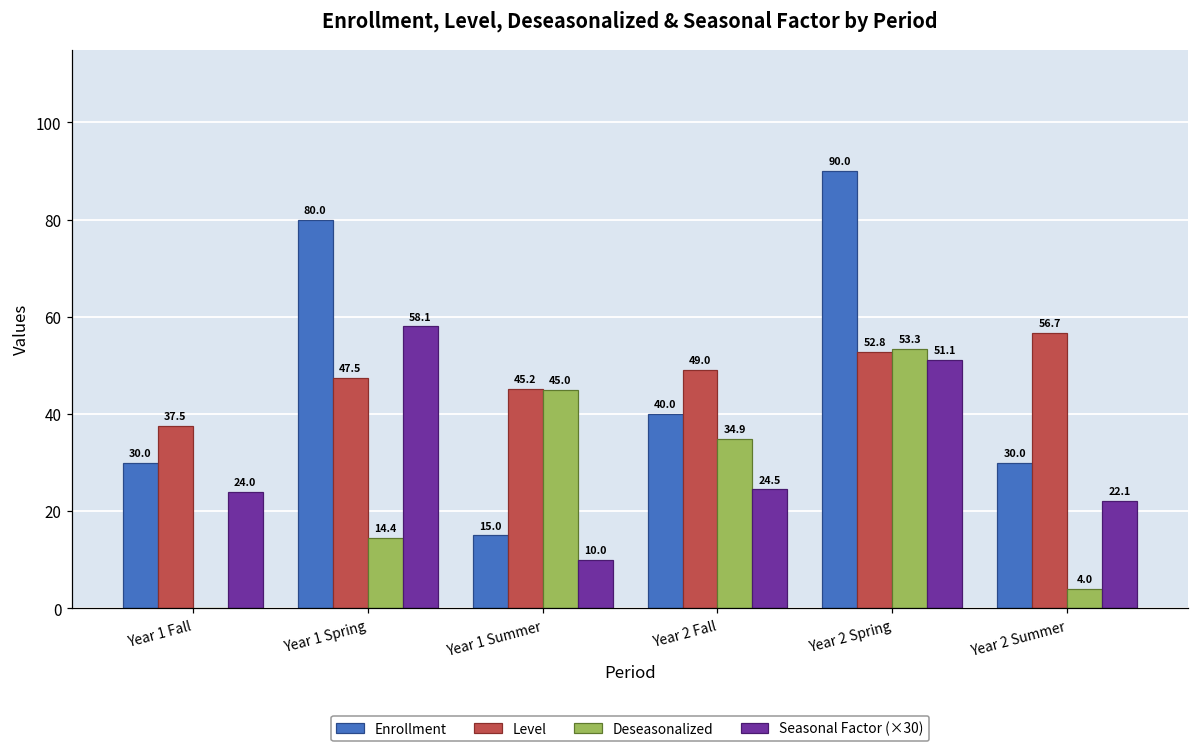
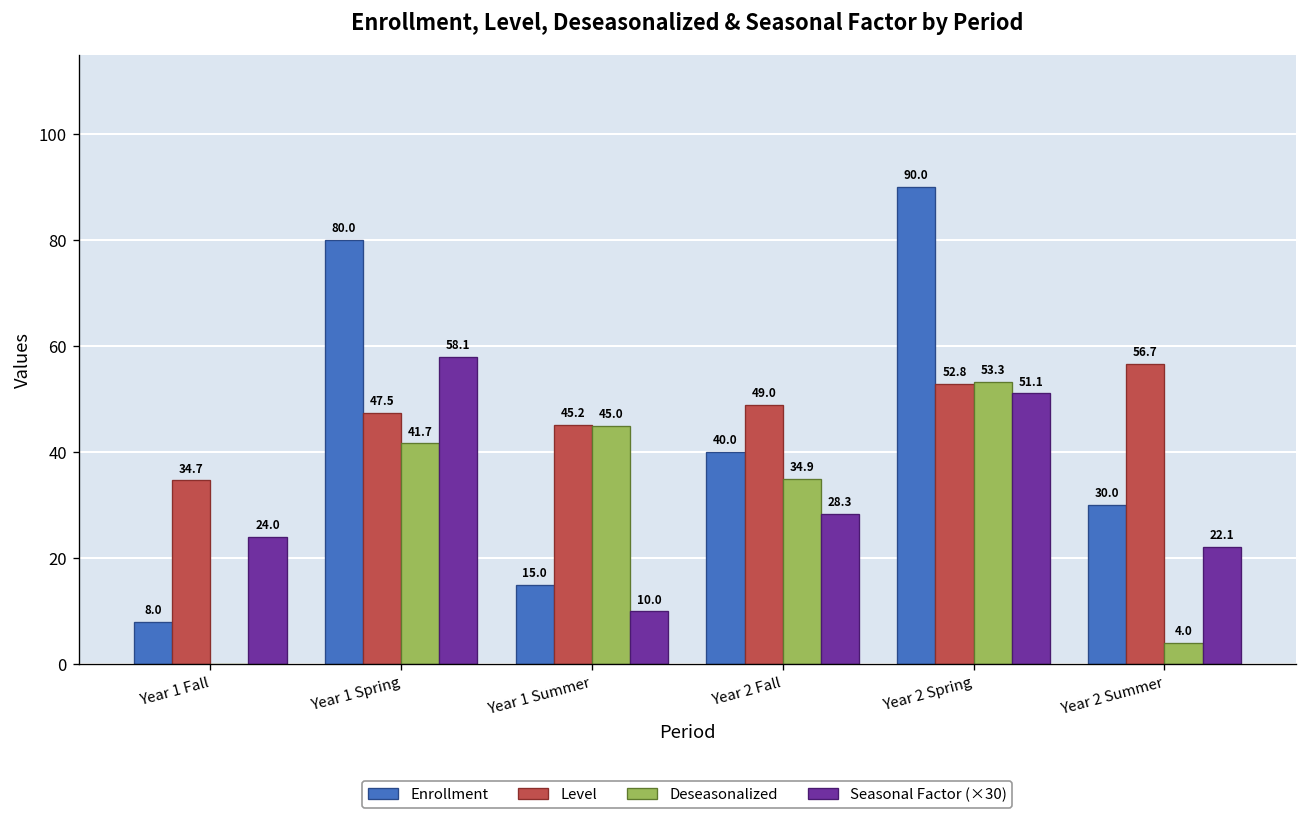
  {
    "Enrollment": {
-     "Year 1 Fall": 30.0,
+     "Year 1 Fall": 8.0,
      "Year 1 Spring": 80.0,
      "Year 1 Summer": 15.0,
      "Year 2 Fall": 40.0,
      "Year 2 Spring": 90.0,
      "Year 2 Summer": 30.0
    },
    "Level": {
-     "Year 1 Fall": 37.5,
+     "Year 1 Fall": 34.7,
      "Year 1 Spring": 47.5,
      "Year 1 Summer": 45.2,
      "Year 2 Fall": 49.0,
      "Year 2 Spring": 52.8,
      "Year 2 Summer": 56.7
    },
    "Deseasonalized": {
-     "Year 1 Spring": 14.4,
+     "Year 1 Spring": 41.7,
      "Year 1 Summer": 45.0,
      "Year 2 Fall": 34.9,
      "Year 2 Spring": 53.3,
      "Year 2 Summer": 4.0
    },
    "Seasonal Factor (×30)": {
      "Year 1 Fall": 24.0,
      "Year 1 Spring": 58.1,
      "Year 1 Summer": 10.0,
-     "Year 2 Fall": 24.5,
+     "Year 2 Fall": 28.3,
      "Year 2 Spring": 51.1,
      "Year 2 Summer": 22.1
    }
  }
